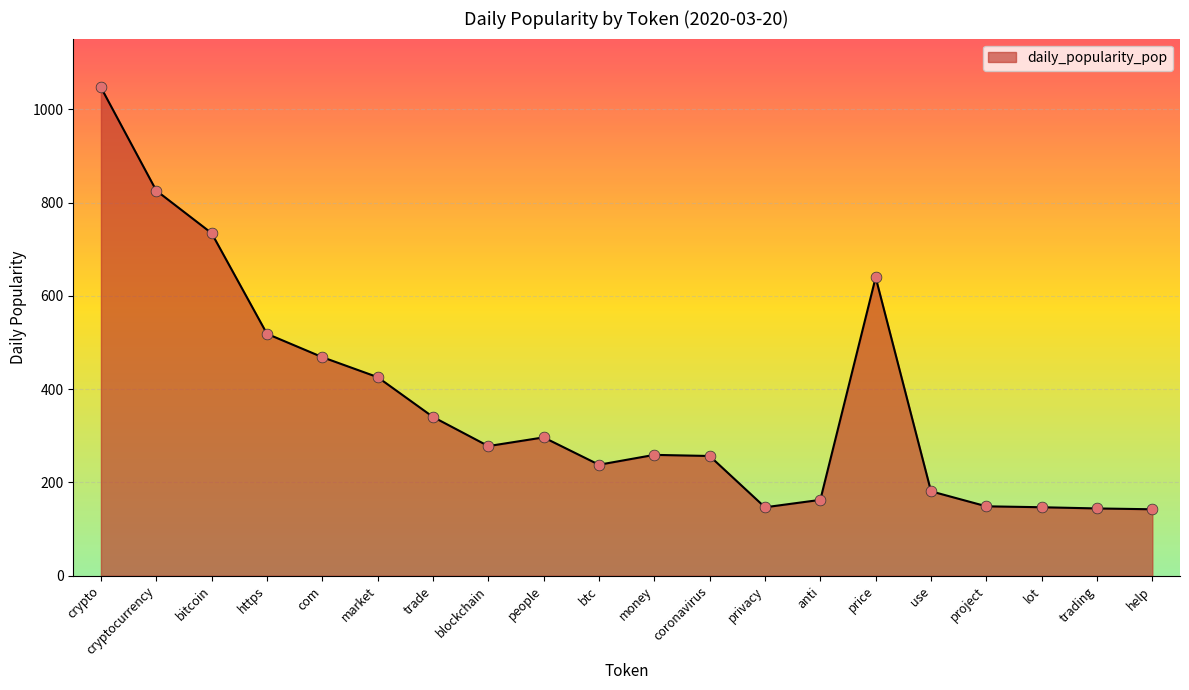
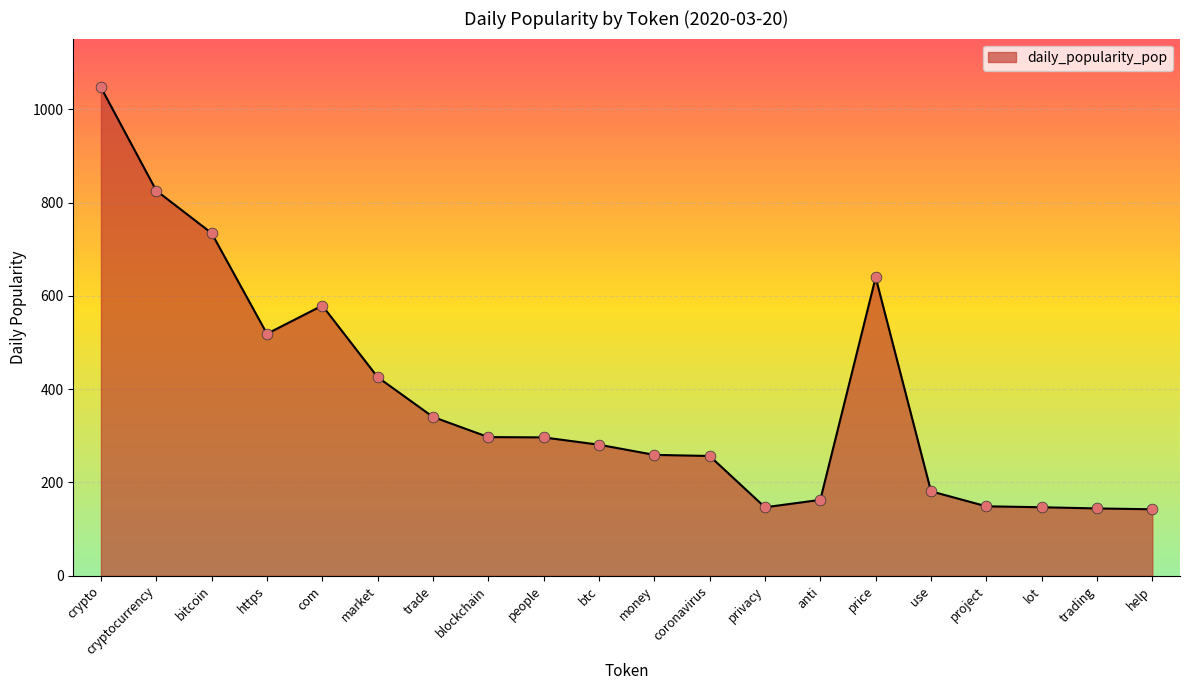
  {
    "crypto": 1050,
    "cryptocurrency": 830,
    "bitcoin": 730,
    "https": 520,
-   "com": 470,
+   "com": 580,
    "market": 430,
    "trade": 340,
-   "blockchain": 280,
+   "blockchain": 300,
    "people": 300,
-   "btc": 240,
+   "btc": 280,
    "money": 260,
    "coronavirus": 260,
    "privacy": 150,
    "anti": 160,
    "price": 640,
    "use": 180,
    "project": 150,
    "lot": 150,
    "trading": 140,
    "help": 140
  }
